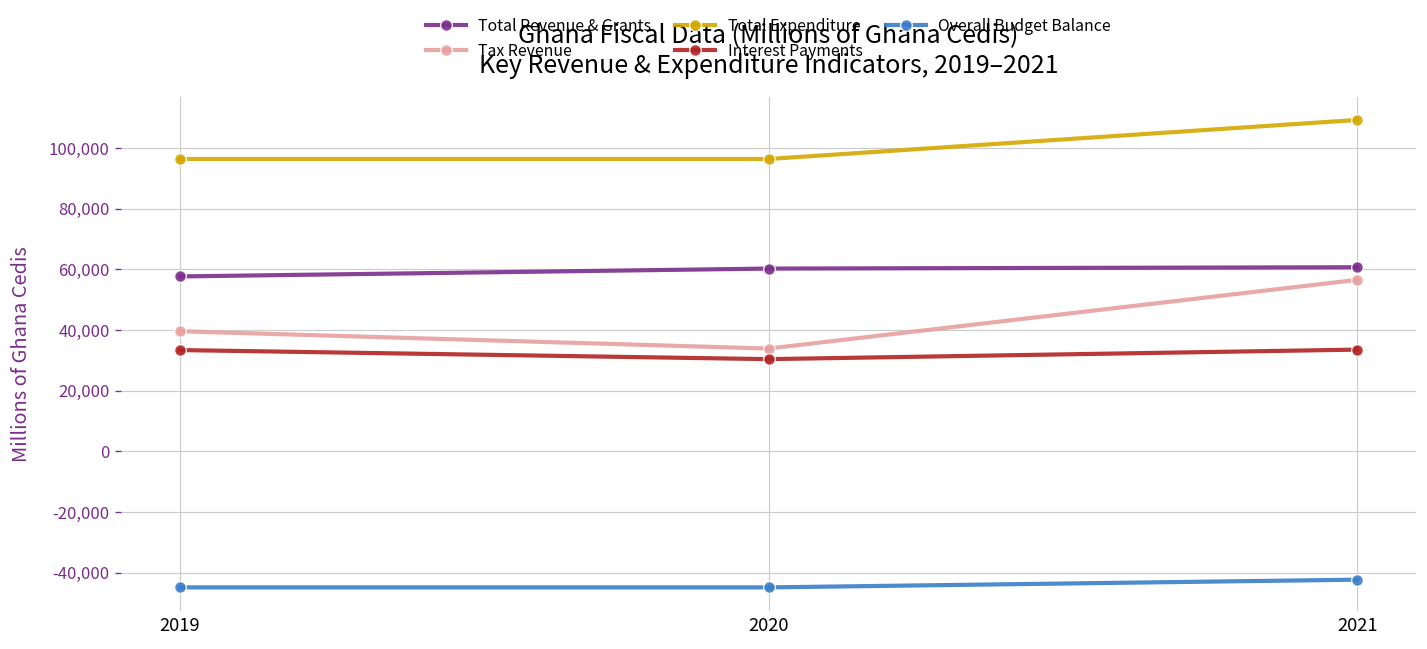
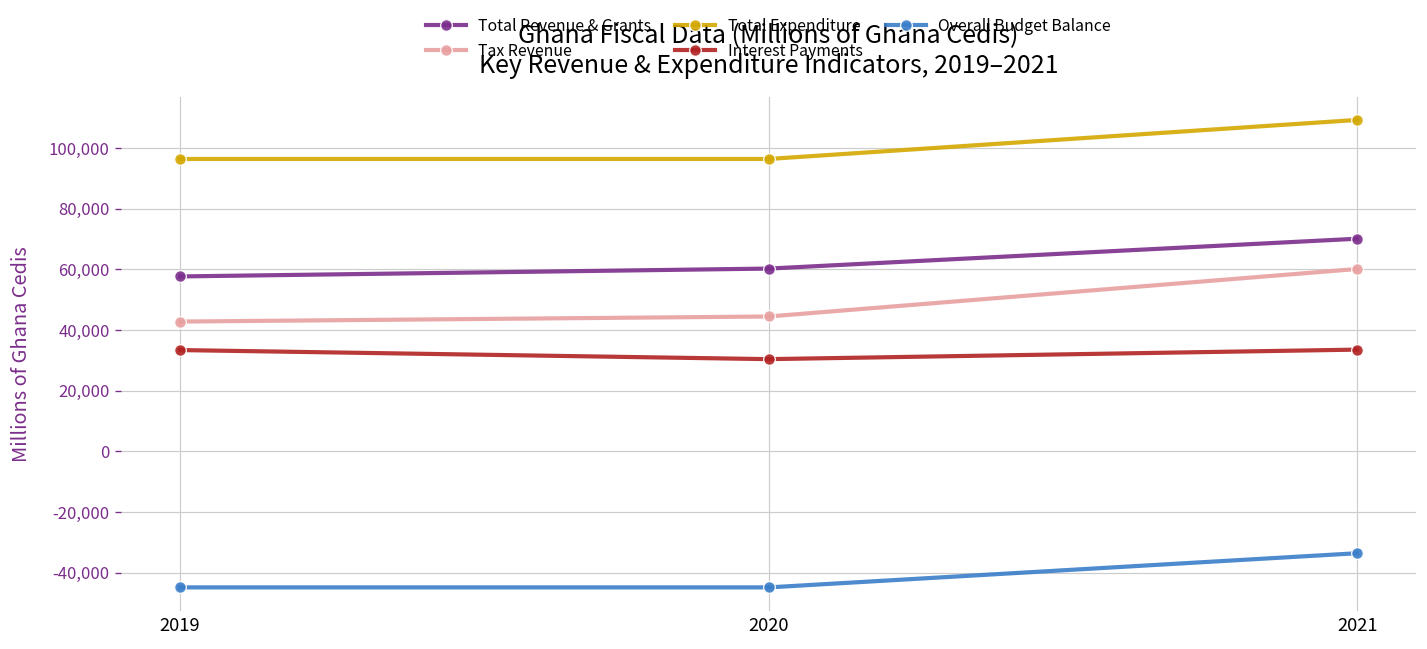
  {
    "Total Revenue & Grants": {
      "2019": "58,000",
      "2020": "60,000",
-     "2021": "61,000"
+     "2021": "70,000"
    },
    "Tax Revenue": {
-     "2019": "40,000",
-     "2020": "34,000",
-     "2021": "57,000"
+     "2019": "43,000",
+     "2020": "44,000",
+     "2021": "60,000"
    },
    "Total Expenditure": {
      "2019": "96,000",
      "2020": "96,000",
      "2021": "109,000"
    },
    "Interest Payments": {
      "2019": "33,000",
      "2020": "30,000",
      "2021": "34,000"
    },
    "Overall Budget Balance": {
      "2019": "-45,000",
      "2020": "-45,000",
-     "2021": "-42,000"
+     "2021": "-34,000"
    }
  }
